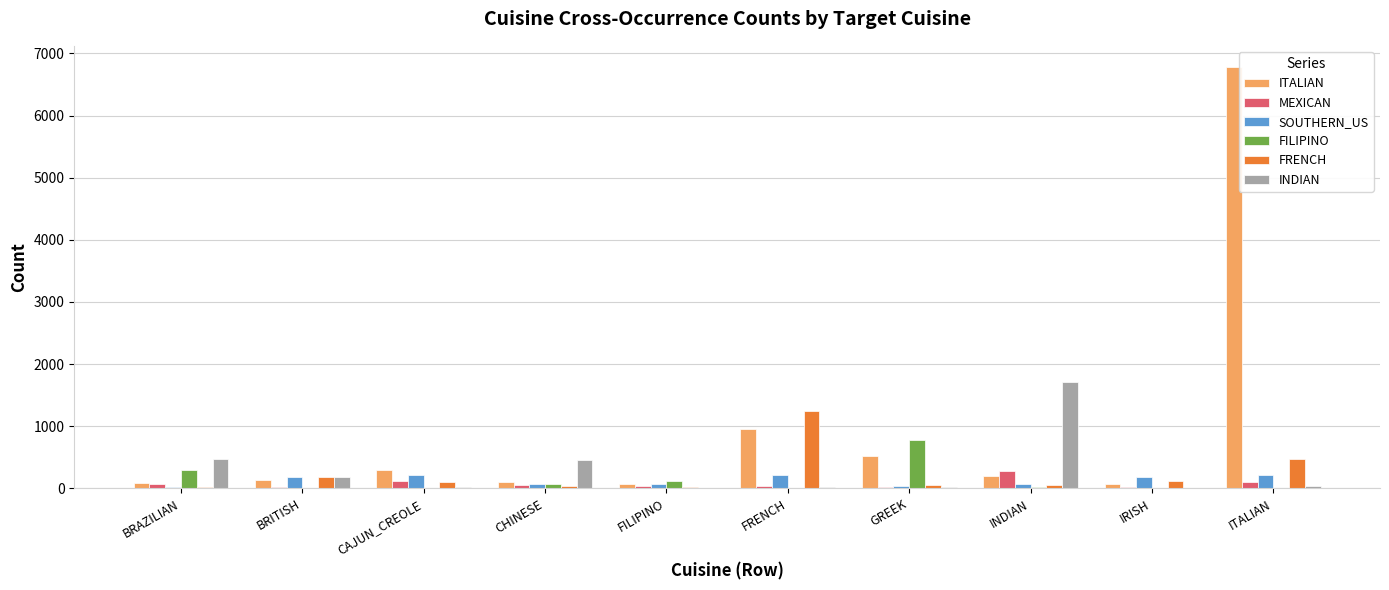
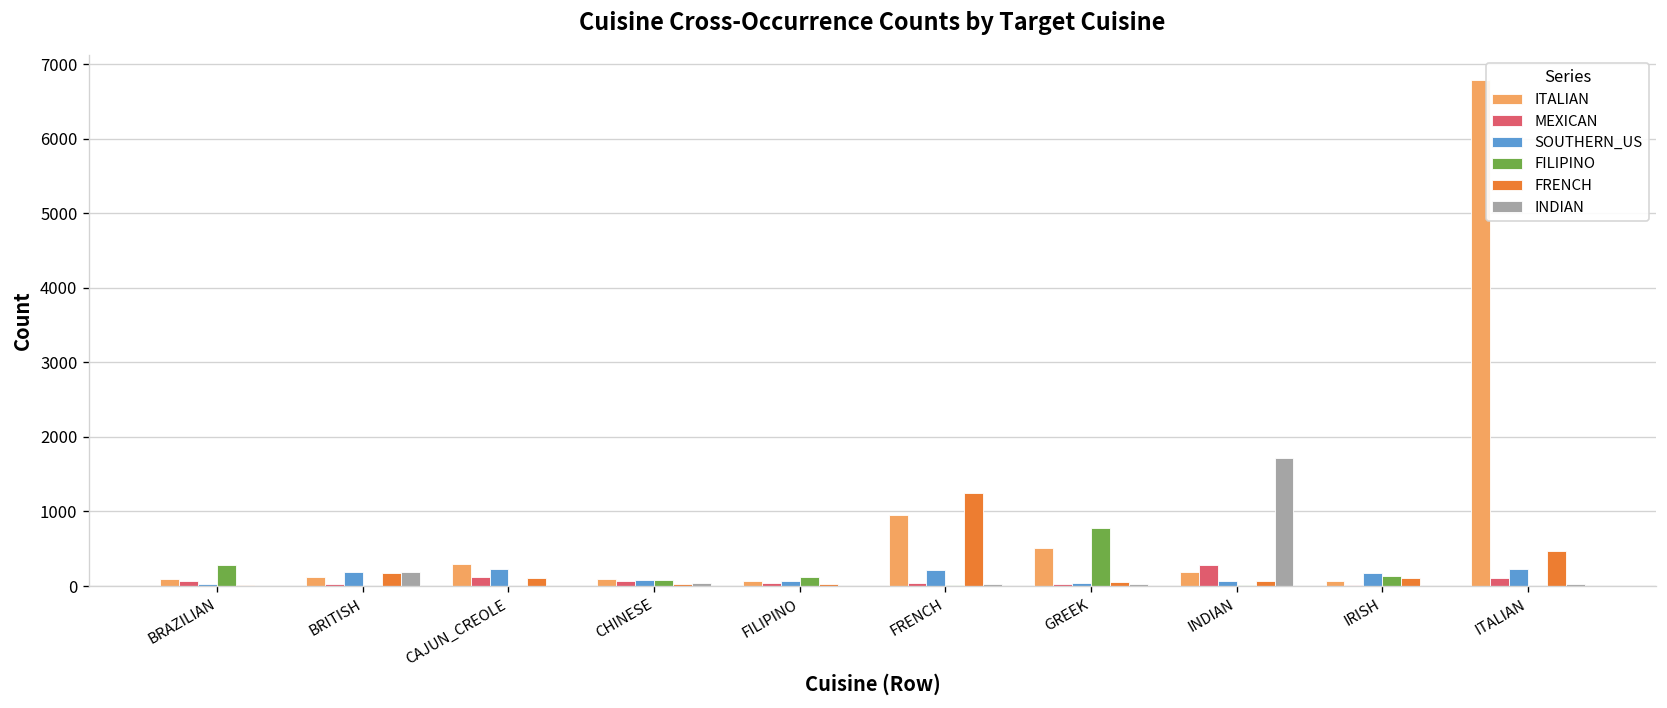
  {
    "ITALIAN": {
      "BRAZILIAN": 100,
      "BRITISH": 100,
      "CAJUN_CREOLE": 300,
      "CHINESE": 100,
      "FILIPINO": 100,
      "FRENCH": 1000,
      "GREEK": 500,
      "INDIAN": 200,
      "IRISH": 100,
      "ITALIAN": 6800
    },
    "MEXICAN": {
      "BRAZILIAN": 100,
      "CAJUN_CREOLE": 100,
      "CHINESE": 100,
      "FILIPINO": 0,
      "FRENCH": 0,
      "INDIAN": 300,
      "ITALIAN": 100
    },
    "SOUTHERN_US": {
      "BRITISH": 200,
      "CAJUN_CREOLE": 200,
      "CHINESE": 100,
      "FILIPINO": 100,
      "FRENCH": 200,
      "INDIAN": 100,
      "IRISH": 200,
      "ITALIAN": 200
    },
    "FILIPINO": {
      "BRAZILIAN": 300,
      "CHINESE": 100,
      "FILIPINO": 100,
      "GREEK": 800,
-     "IRISH": 0
+     "IRISH": 100
    },
    "FRENCH": {
      "BRITISH": 200,
      "CAJUN_CREOLE": 100,
      "FRENCH": 1200,
      "GREEK": 100,
      "INDIAN": 100,
      "IRISH": 100,
      "ITALIAN": 500
    },
    "INDIAN": {
-     "BRAZILIAN": 500,
+     "BRAZILIAN": 0,
      "BRITISH": 200,
-     "CHINESE": 500,
+     "CHINESE": 0,
      "INDIAN": 1700
    }
  }
